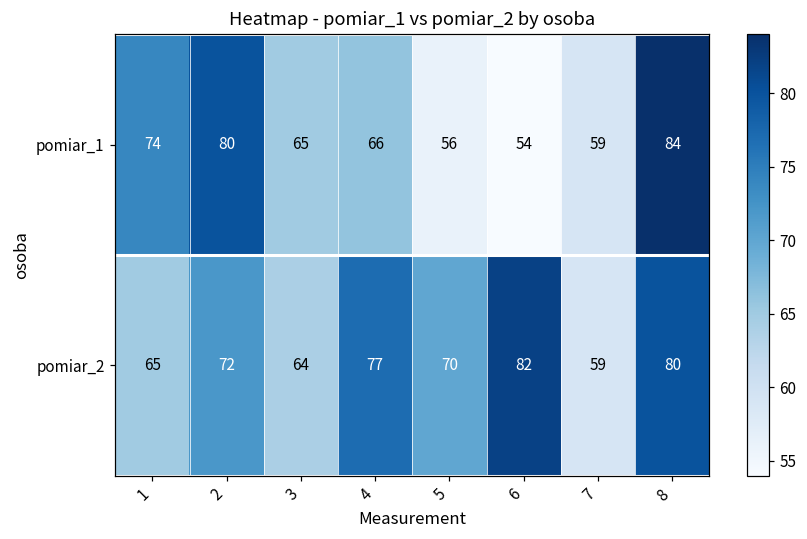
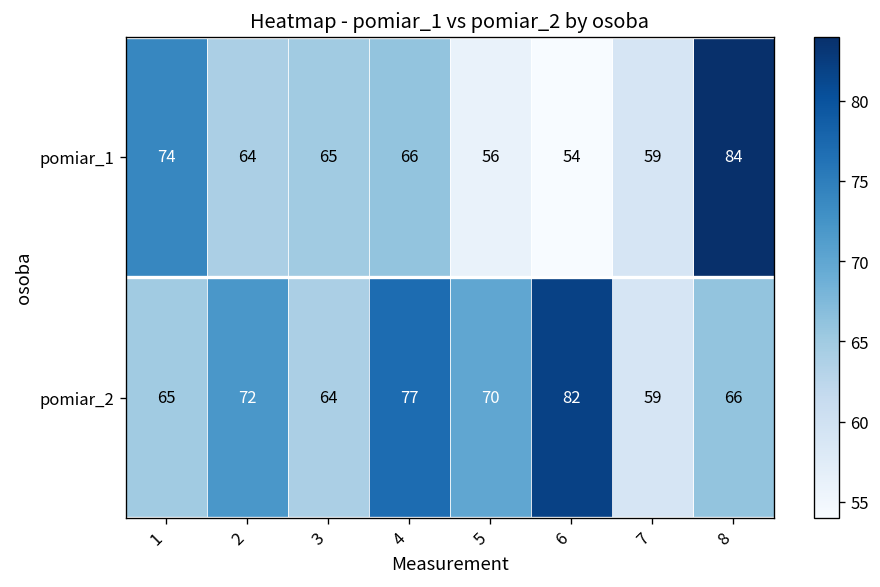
  {
    "pomiar_1": {
      "1": 74,
-     "2": 80,
+     "2": 64,
      "3": 65,
      "4": 66,
      "5": 56,
      "6": 54,
      "7": 59,
      "8": 84
    },
    "pomiar_2": {
      "1": 65,
      "2": 72,
      "3": 64,
      "4": 77,
      "5": 70,
      "6": 82,
      "7": 59,
-     "8": 80
+     "8": 66
    }
  }
